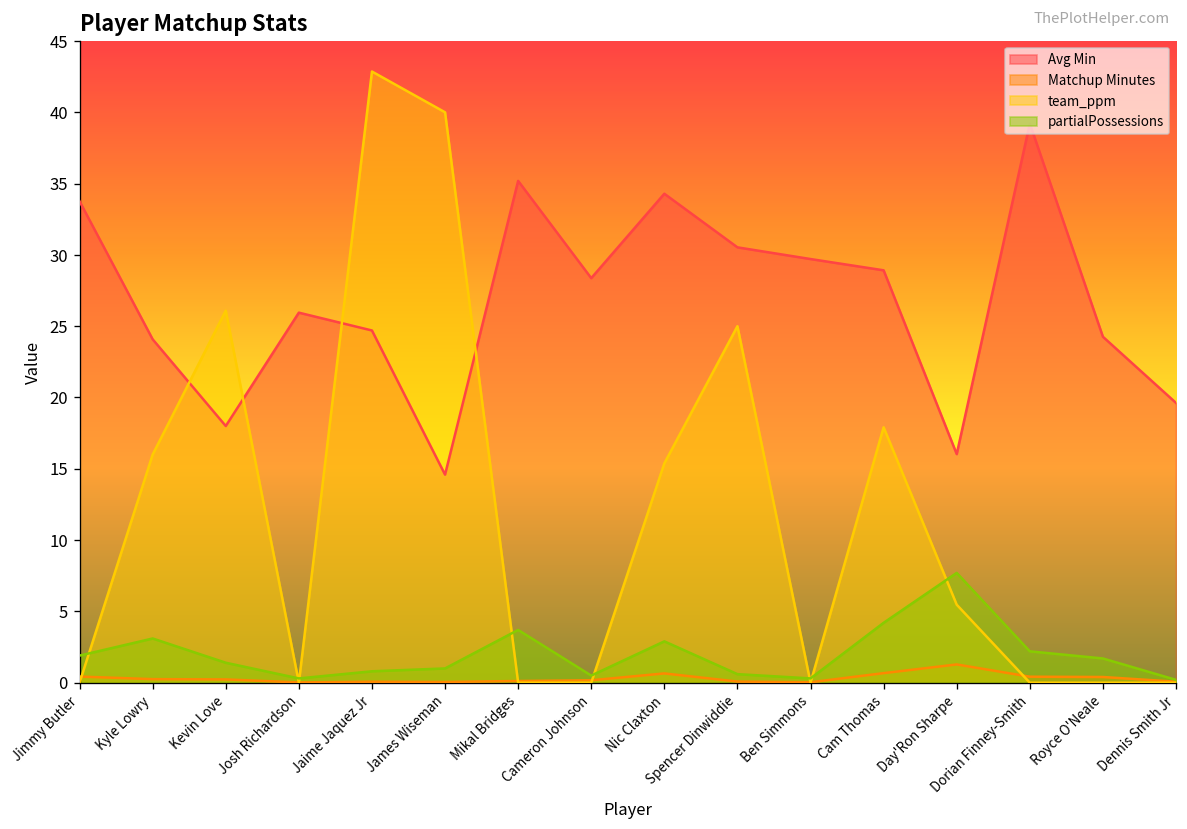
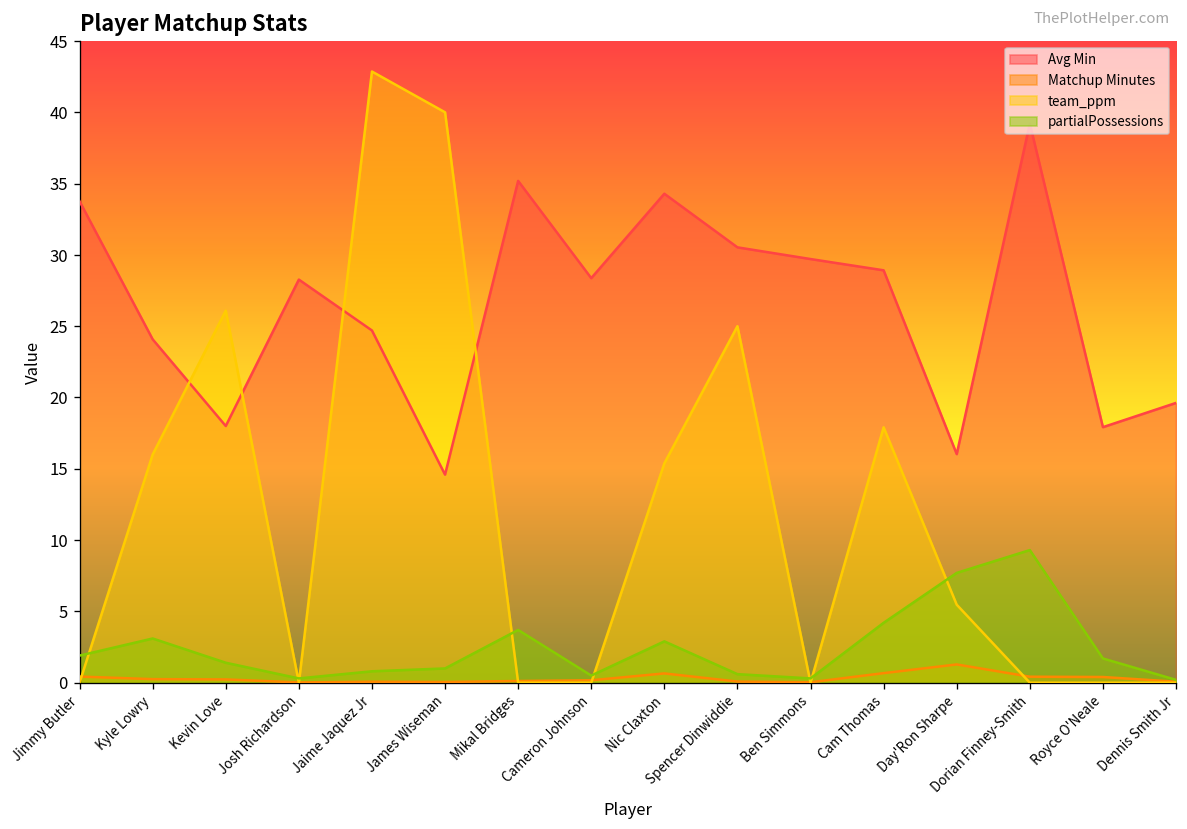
  {
    "Avg Min": {
      "Jimmy Butler": 33.8,
      "Kyle Lowry": 24.1,
      "Kevin Love": 18.0,
-     "Josh Richardson": 26.0,
+     "Josh Richardson": 28.3,
      "Jaime Jaquez Jr": 24.7,
      "James Wiseman": 14.6,
      "Mikal Bridges": 35.2,
      "Cameron Johnson": 28.4,
      "Nic Claxton": 34.3,
      "Spencer Dinwiddie": 30.5,
      "Ben Simmons": 29.7,
      "Cam Thomas": 28.9,
      "Day'Ron Sharpe": 16.0,
-     "Royce O'Neale": 24.3,
+     "Royce O'Neale": 17.9,
      "Dennis Smith Jr": 19.6
    },
    "partialPossessions": {
      "Jimmy Butler": 1.9,
      "Kyle Lowry": 3.1,
      "Kevin Love": 1.4,
      "Josh Richardson": 0.3,
      "Jaime Jaquez Jr": 0.8,
      "James Wiseman": 1.0,
      "Mikal Bridges": 3.7,
      "Cameron Johnson": 0.5,
      "Nic Claxton": 2.9,
      "Spencer Dinwiddie": 0.6,
      "Ben Simmons": 0.3,
      "Cam Thomas": 4.2,
      "Day'Ron Sharpe": 7.7,
-     "Dorian Finney-Smith": 2.2,
+     "Dorian Finney-Smith": 9.3,
      "Royce O'Neale": 1.7
    }
  }
